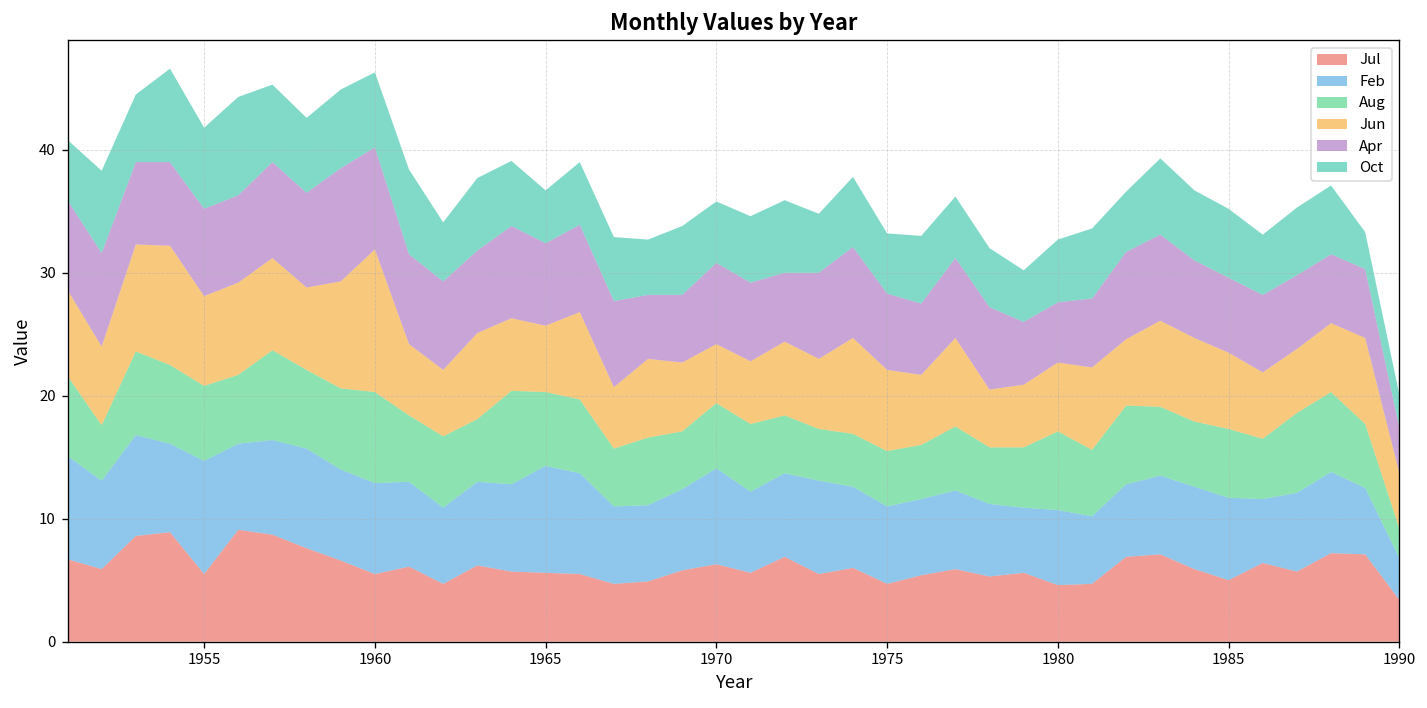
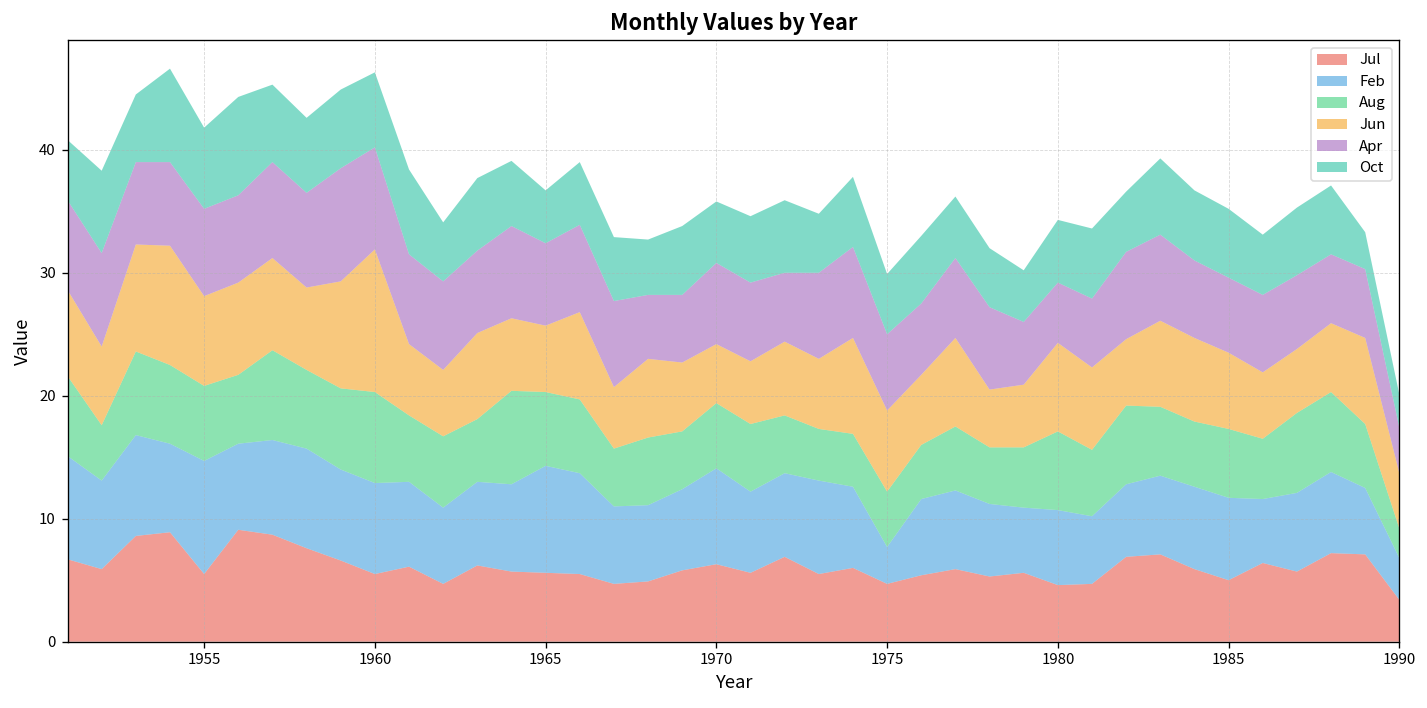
  {
    "Jul": {
      "1955": 5.5,
      "1960": 5.5,
      "1965": 5.6,
      "1970": 6.3,
      "1975": 4.7,
      "1980": 4.6,
      "1985": 5.0,
      "1990": 3.4
    },
    "Feb": {
      "1955": 9.2,
      "1960": 7.4,
      "1965": 8.7,
      "1970": 7.8,
-     "1975": 6.3,
+     "1975": 3.0,
      "1980": 6.1,
      "1985": 6.7,
      "1990": 3.4
    },
    "Jun": {
      "1955": 7.3,
      "1960": 11.6,
      "1965": 5.4,
      "1970": 4.8,
      "1975": 6.6,
-     "1980": 5.6,
+     "1980": 7.2,
      "1985": 6.2,
      "1990": 4.5
    },
    "Apr": {
      "1955": 7.1,
      "1960": 8.3,
      "1965": 6.7,
      "1970": 6.6,
      "1975": 6.2,
      "1980": 4.9,
      "1985": 6.1,
      "1990": 3.7
    }
  }
